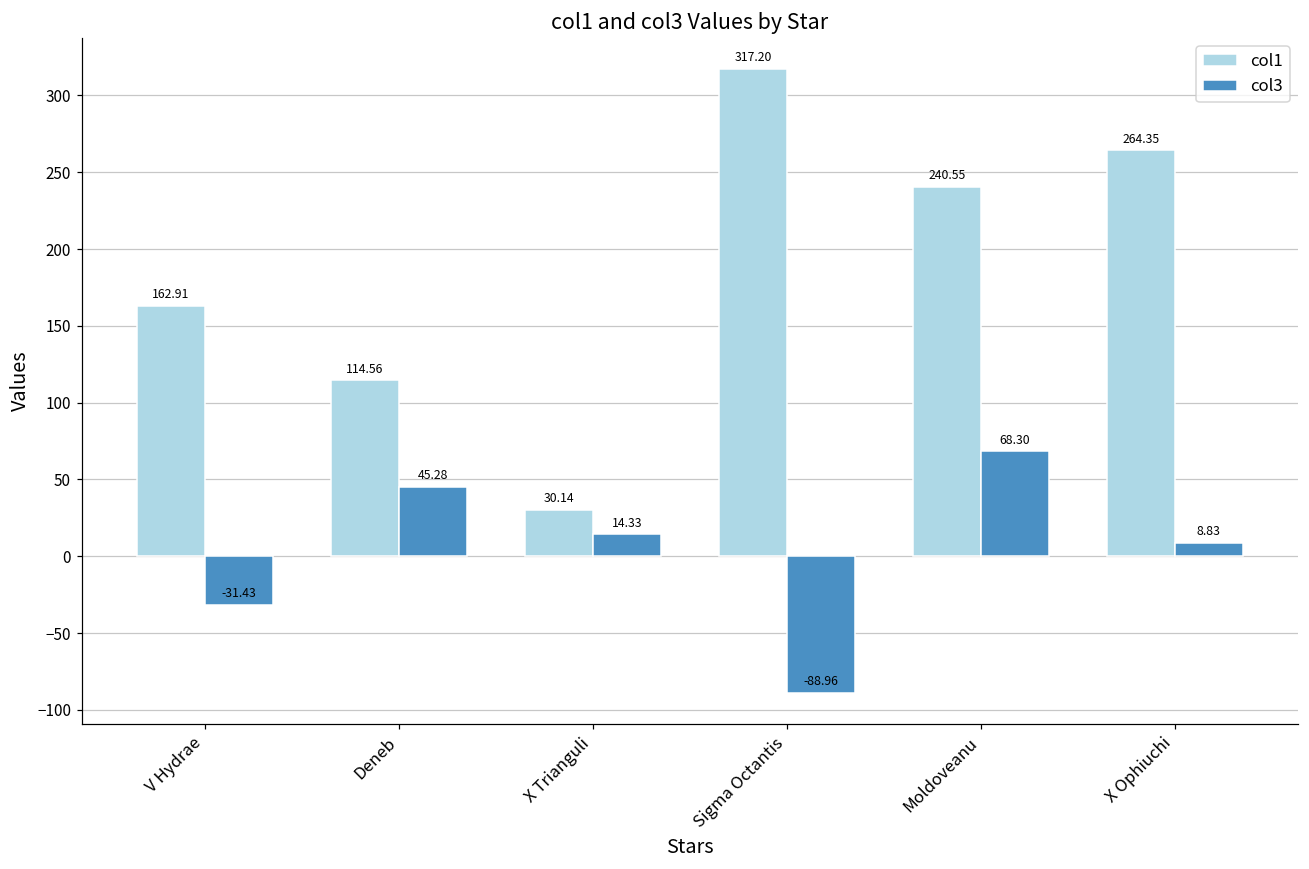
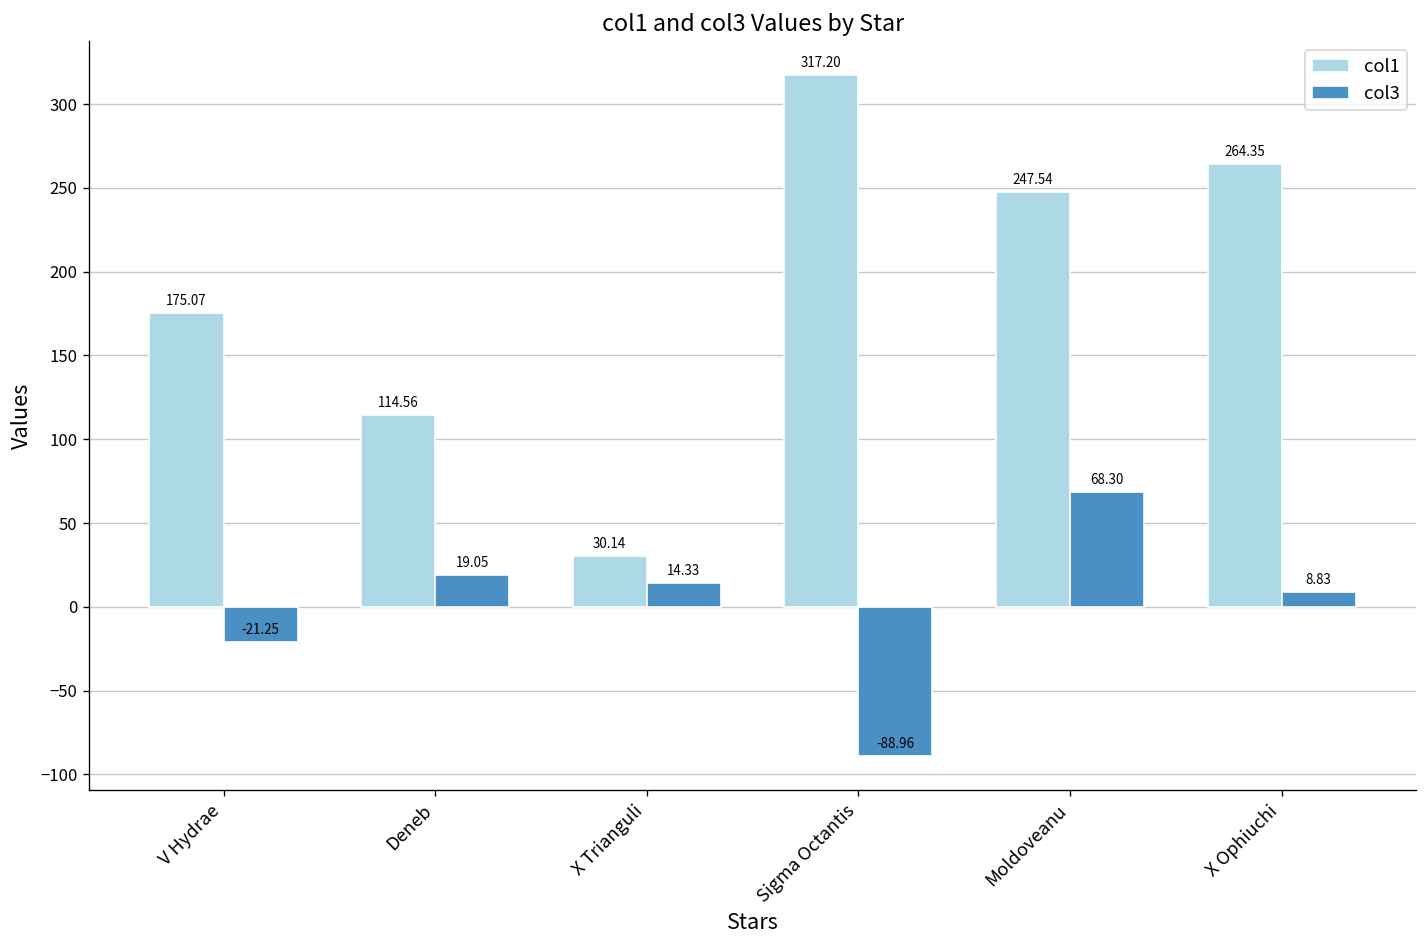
  {
    "col1": {
-     "V Hydrae": 162.91,
+     "V Hydrae": 175.07,
      "Deneb": 114.56,
      "X Trianguli": 30.14,
      "Sigma Octantis": 317.20,
-     "Moldoveanu": 240.55,
+     "Moldoveanu": 247.54,
      "X Ophiuchi": 264.35
    },
    "col3": {
-     "V Hydrae": -31.43,
-     "Deneb": 45.28,
+     "V Hydrae": -21.25,
+     "Deneb": 19.05,
      "X Trianguli": 14.33,
      "Sigma Octantis": -88.96,
      "Moldoveanu": 68.30,
      "X Ophiuchi": 8.83
    }
  }
